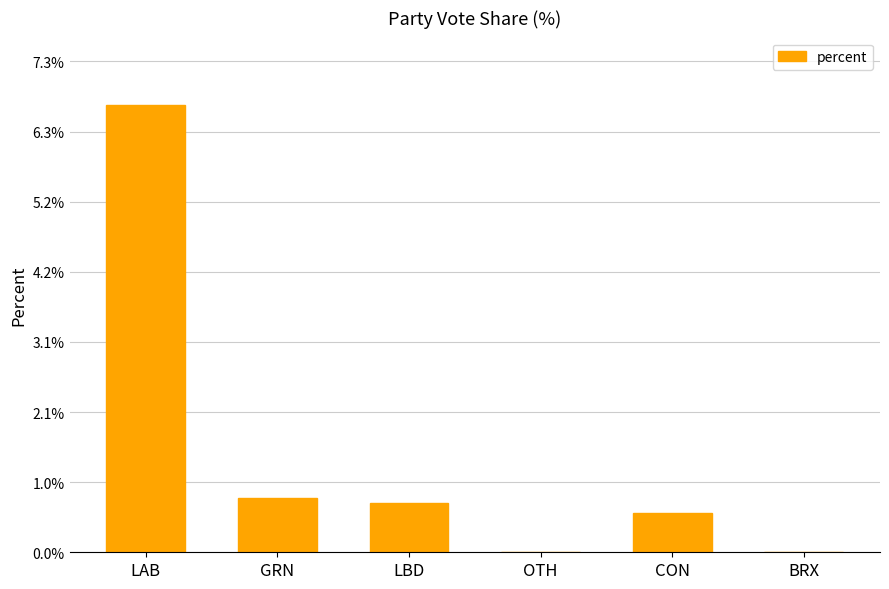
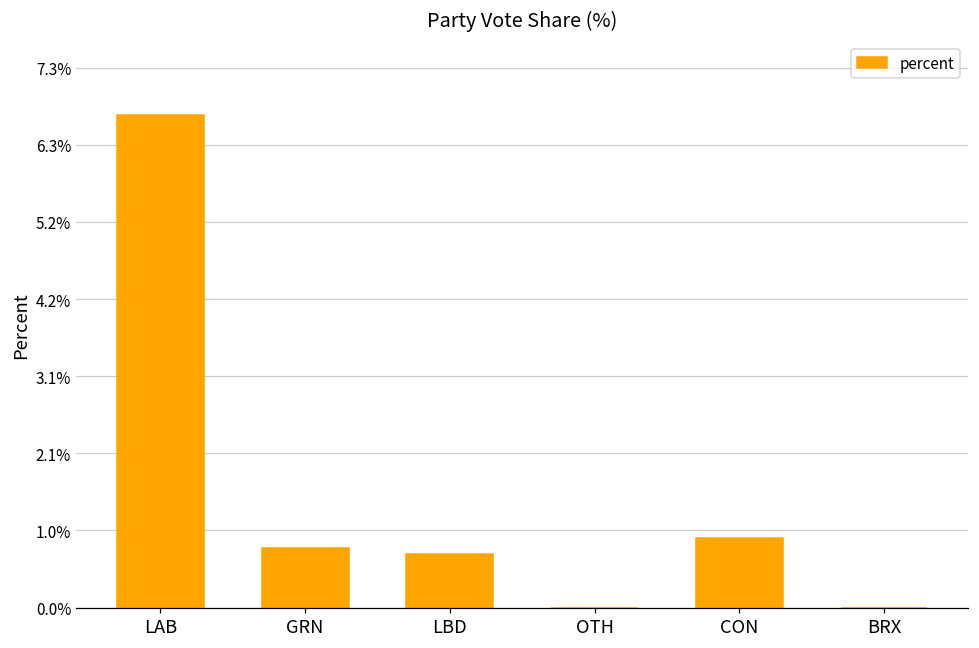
  {
    "LAB": "6.7%",
    "GRN": "0.8%",
    "LBD": "0.7%",
-   "CON": "0.6%",
+   "CON": "0.9%",
    "BRX": "0.0%"
  }
